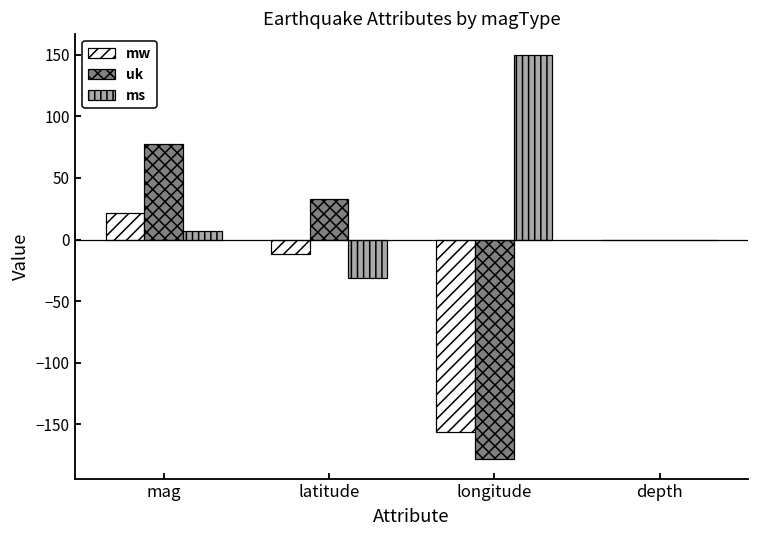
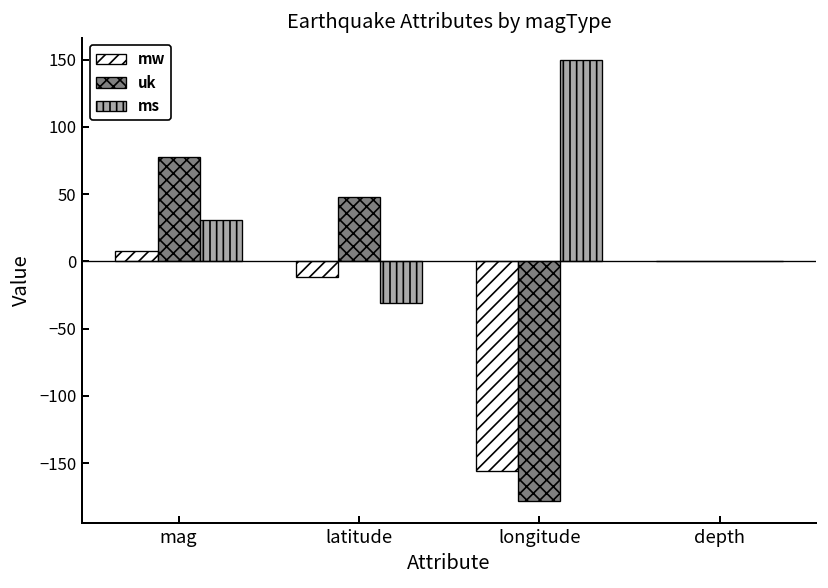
  {
    "mw": {
-     "mag": 22,
+     "mag": 8,
      "latitude": -12,
      "longitude": -156,
      "depth": 0
    },
    "uk": {
      "mag": 77,
-     "latitude": 33,
+     "latitude": 48,
      "longitude": -178,
      "depth": 0
    },
    "ms": {
-     "mag": 7,
+     "mag": 30,
      "latitude": -31,
      "longitude": 150,
      "depth": 0
    }
  }
